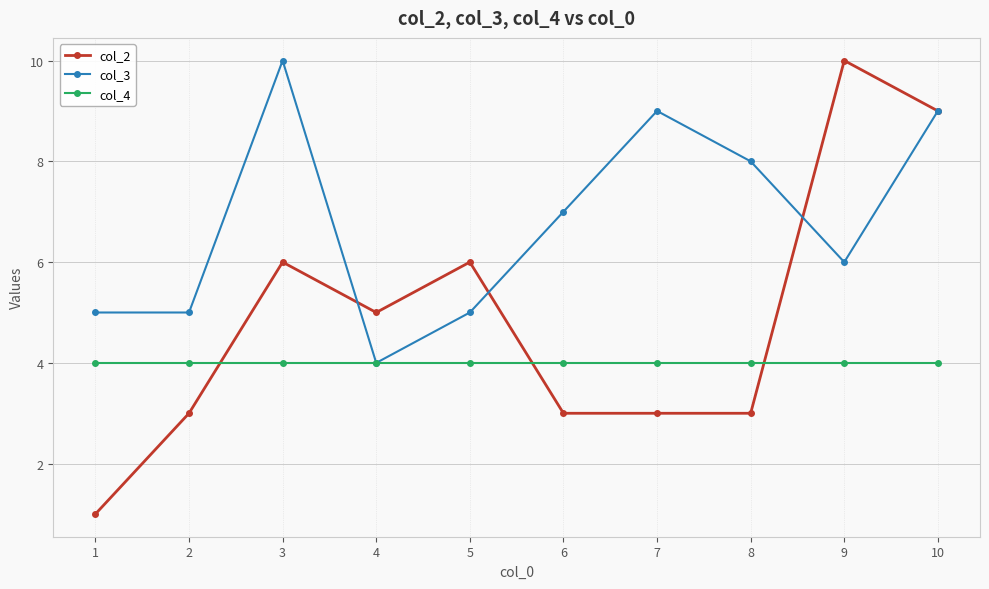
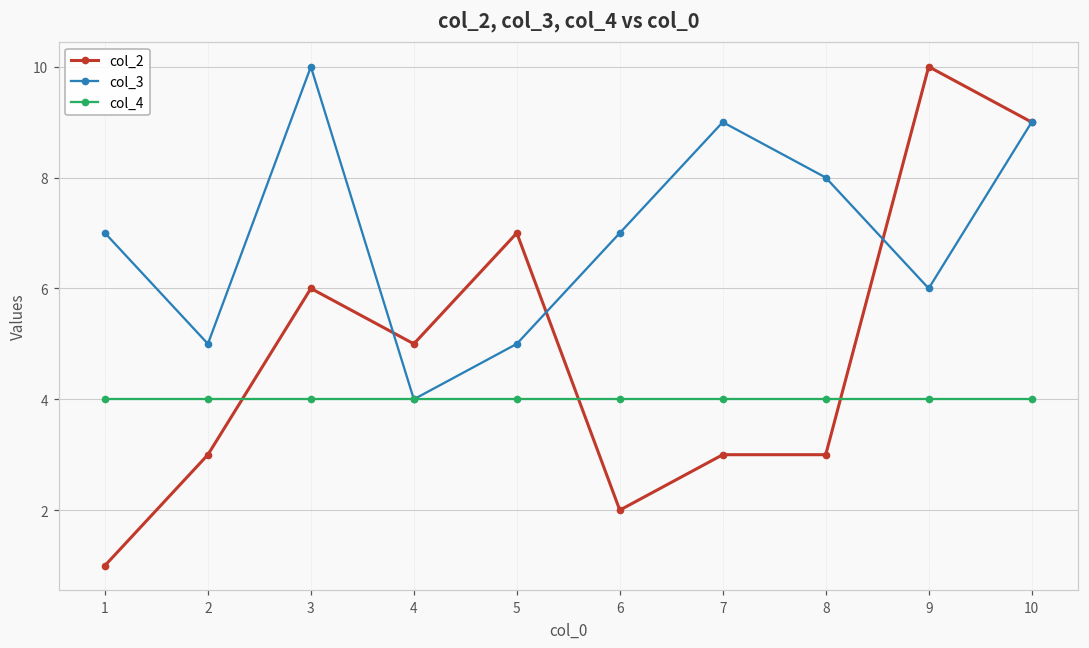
  {
    "col_2": {
      "1": 1,
      "2": 3,
      "3": 6,
      "4": 5,
-     "5": 6,
-     "6": 3,
+     "5": 7,
+     "6": 2,
      "7": 3,
      "8": 3,
      "9": 10
    },
    "col_3": {
-     "1": 5,
+     "1": 7,
      "2": 5,
      "3": 10,
      "5": 5,
      "6": 7,
      "7": 9,
      "8": 8,
      "9": 6
    },
    "col_4": {
      "1": 4,
      "2": 4,
      "3": 4,
      "5": 4,
      "6": 4,
      "7": 4,
      "8": 4,
      "9": 4,
      "10": 4
    }
  }
